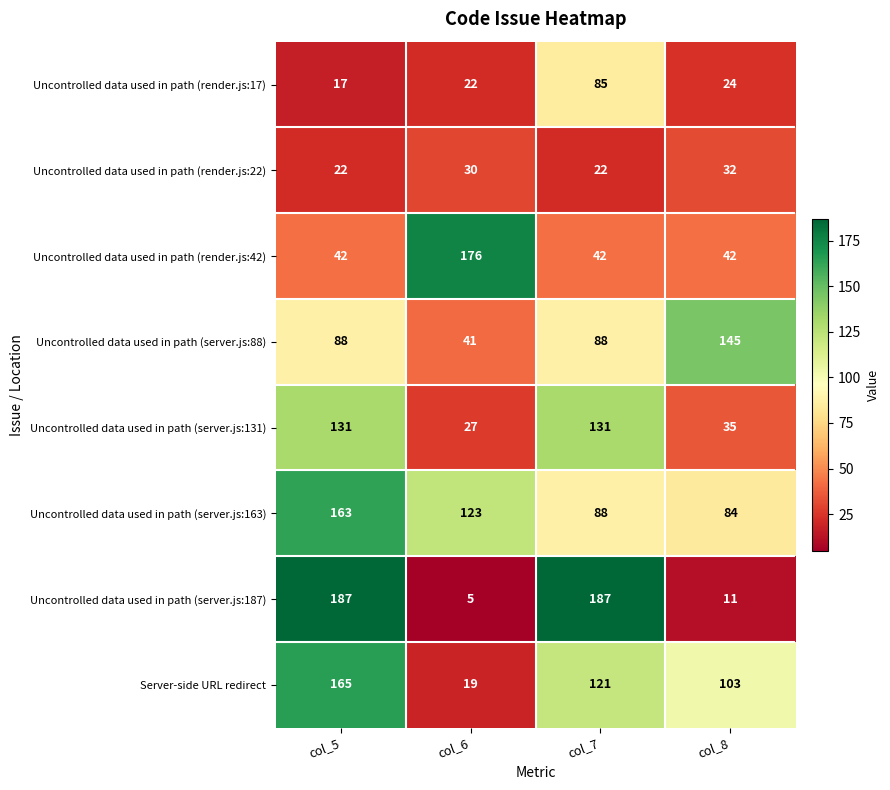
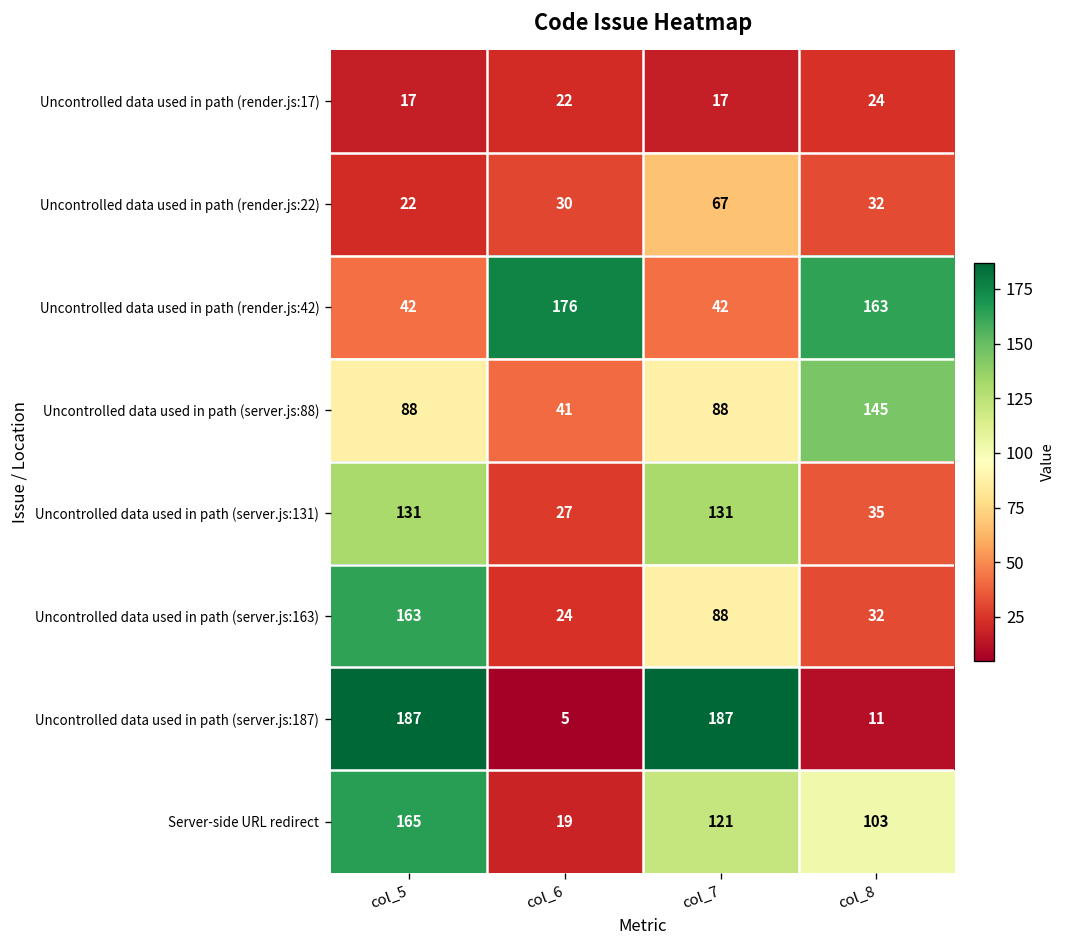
  {
    "Uncontrolled data used in path (render.js:17)": {
      "col_5": 17,
      "col_6": 22,
-     "col_7": 85,
+     "col_7": 17,
      "col_8": 24
    },
    "Uncontrolled data used in path (render.js:22)": {
      "col_5": 22,
      "col_6": 30,
-     "col_7": 22,
+     "col_7": 67,
      "col_8": 32
    },
    "Uncontrolled data used in path (render.js:42)": {
      "col_5": 42,
      "col_6": 176,
      "col_7": 42,
-     "col_8": 42
+     "col_8": 163
    },
    "Uncontrolled data used in path (server.js:88)": {
      "col_5": 88,
      "col_6": 41,
      "col_7": 88,
      "col_8": 145
    },
    "Uncontrolled data used in path (server.js:131)": {
      "col_5": 131,
      "col_6": 27,
      "col_7": 131,
      "col_8": 35
    },
    "Uncontrolled data used in path (server.js:163)": {
      "col_5": 163,
-     "col_6": 123,
+     "col_6": 24,
      "col_7": 88,
-     "col_8": 84
+     "col_8": 32
    },
    "Uncontrolled data used in path (server.js:187)": {
      "col_5": 187,
      "col_6": 5,
      "col_7": 187,
      "col_8": 11
    },
    "Server-side URL redirect": {
      "col_5": 165,
      "col_6": 19,
      "col_7": 121,
      "col_8": 103
    }
  }
